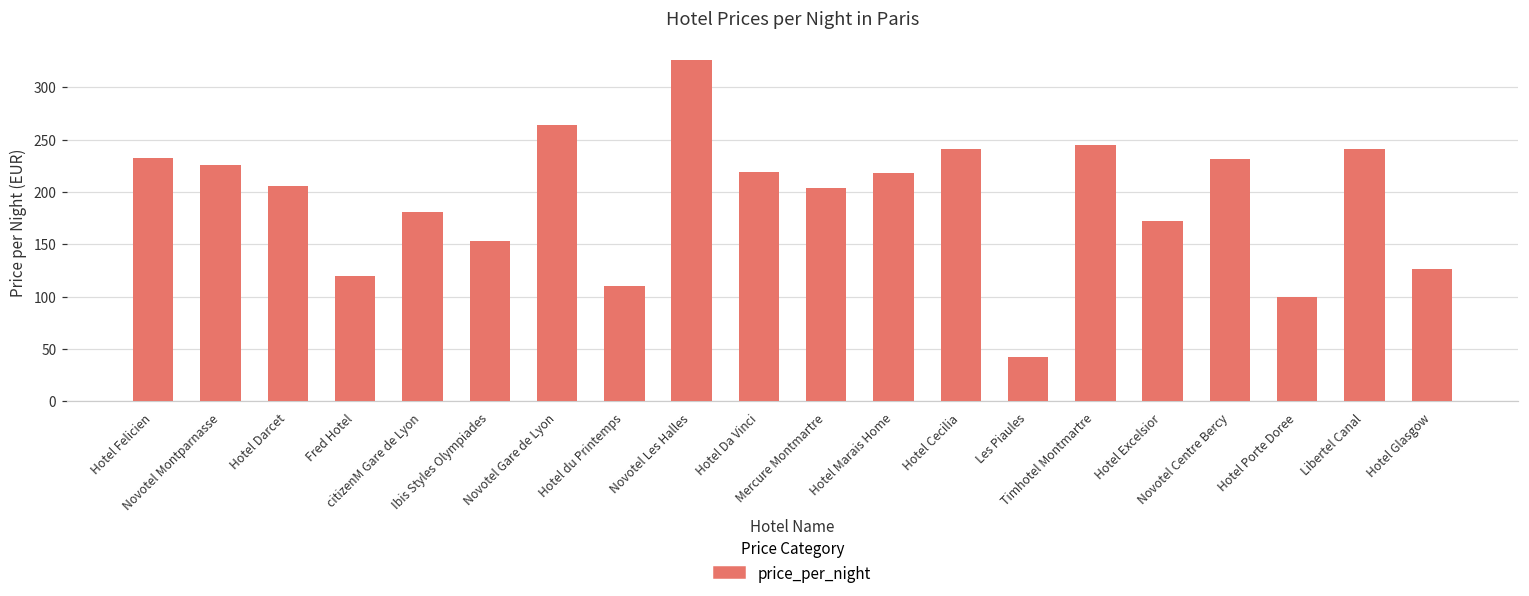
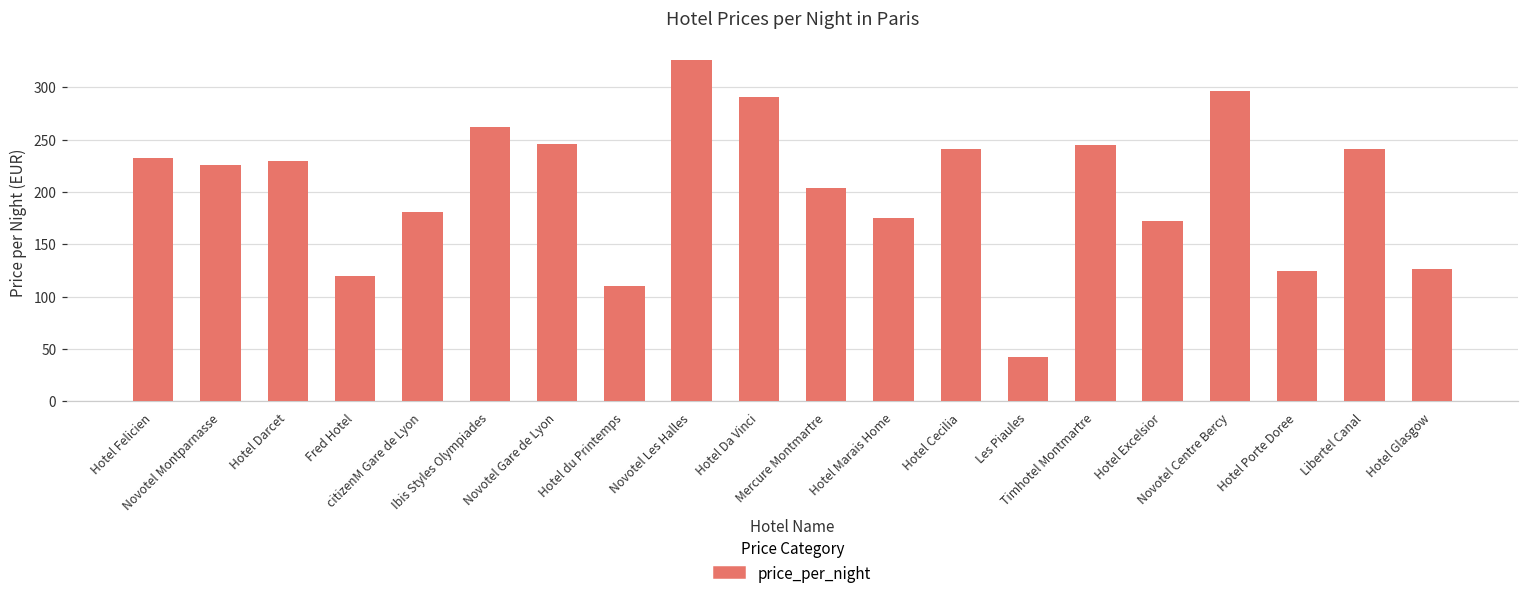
  {
    "Hotel Felicien": 230,
    "Novotel Montparnasse": 230,
-   "Hotel Darcet": 210,
+   "Hotel Darcet": 230,
    "Fred Hotel": 120,
    "citizenM Gare de Lyon": 180,
-   "Ibis Styles Olympiades": 150,
-   "Novotel Gare de Lyon": 260,
+   "Ibis Styles Olympiades": 260,
+   "Novotel Gare de Lyon": 250,
    "Hotel du Printemps": 110,
    "Novotel Les Halles": 330,
-   "Hotel Da Vinci": 220,
+   "Hotel Da Vinci": 290,
    "Mercure Montmartre": 200,
-   "Hotel Marais Home": 220,
+   "Hotel Marais Home": 180,
    "Hotel Cecilia": 240,
    "Les Piaules": 40,
    "Timhotel Montmartre": 250,
    "Hotel Excelsior": 170,
-   "Novotel Centre Bercy": 230,
-   "Hotel Porte Doree": 100,
+   "Novotel Centre Bercy": 300,
+   "Hotel Porte Doree": 130,
    "Libertel Canal": 240,
    "Hotel Glasgow": 130
  }
